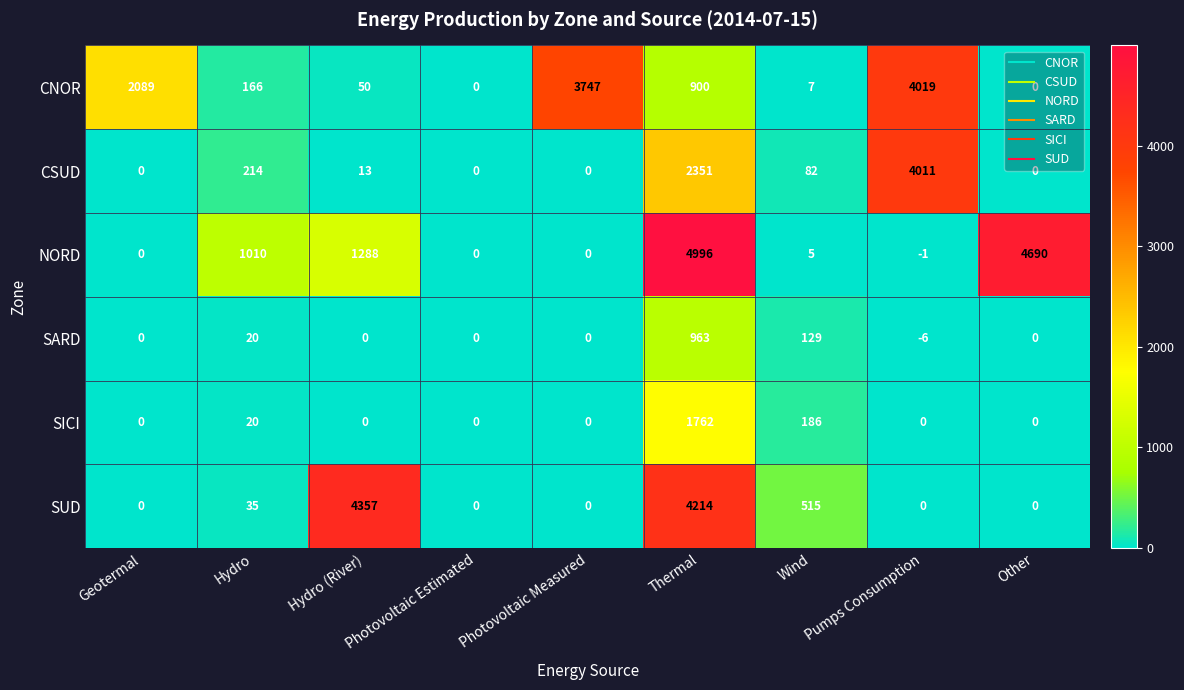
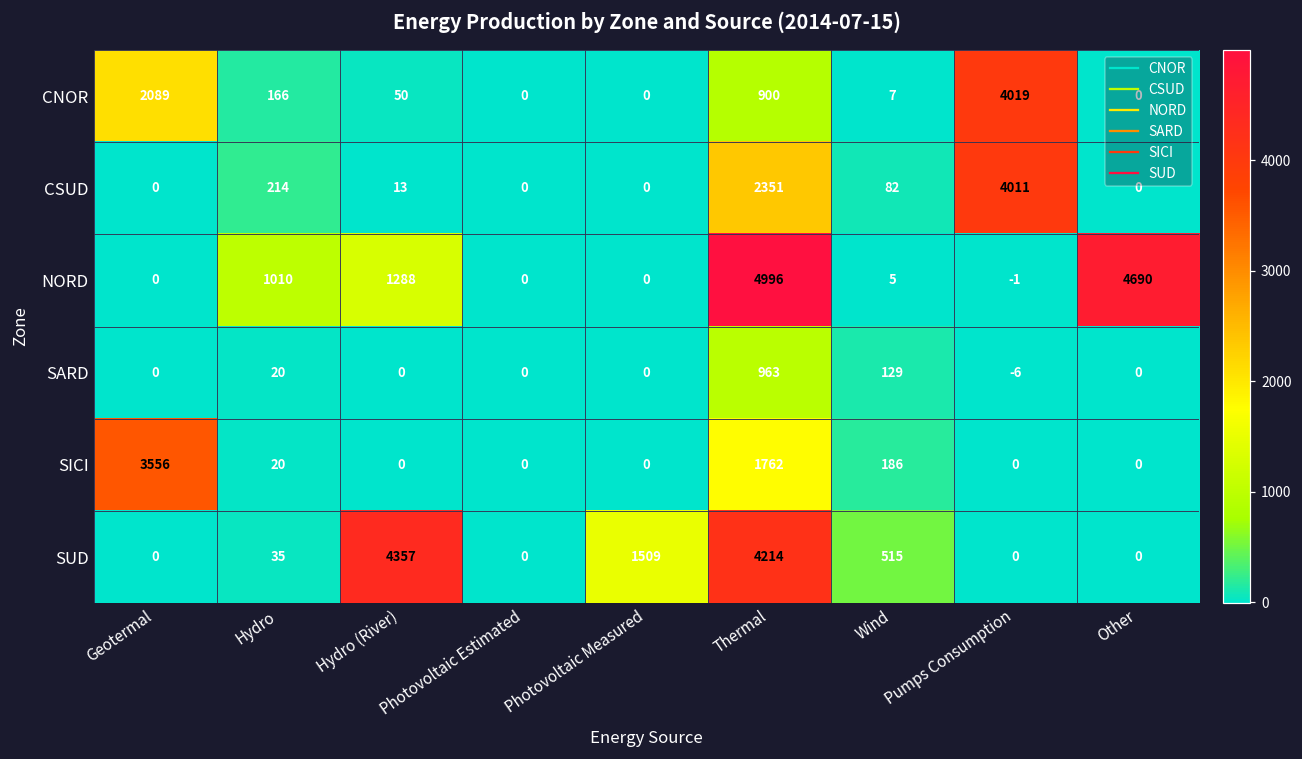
  {
    "CNOR": {
      "Geotermal": 2089,
      "Hydro": 166,
      "Hydro (River)": 50,
      "Photovoltaic Estimated": 0,
-     "Photovoltaic Measured": 3747,
+     "Photovoltaic Measured": 0,
      "Thermal": 900,
      "Wind": 7,
      "Pumps Consumption": 4019
    },
    "CSUD": {
      "Geotermal": 0,
      "Hydro": 214,
      "Hydro (River)": 13,
      "Photovoltaic Estimated": 0,
      "Photovoltaic Measured": 0,
      "Thermal": 2351,
      "Wind": 82,
      "Pumps Consumption": 4011
    },
    "NORD": {
      "Geotermal": 0,
      "Hydro": 1010,
      "Hydro (River)": 1288,
      "Photovoltaic Estimated": 0,
      "Photovoltaic Measured": 0,
      "Thermal": 4996,
      "Wind": 5,
      "Pumps Consumption": -1,
      "Other": 4690
    },
    "SARD": {
      "Geotermal": 0,
      "Hydro": 20,
      "Hydro (River)": 0,
      "Photovoltaic Estimated": 0,
      "Photovoltaic Measured": 0,
      "Thermal": 963,
      "Wind": 129,
      "Pumps Consumption": -6,
      "Other": 0
    },
    "SICI": {
-     "Geotermal": 0,
+     "Geotermal": 3556,
      "Hydro": 20,
      "Hydro (River)": 0,
      "Photovoltaic Estimated": 0,
      "Photovoltaic Measured": 0,
      "Thermal": 1762,
      "Wind": 186,
      "Pumps Consumption": 0,
      "Other": 0
    },
    "SUD": {
      "Geotermal": 0,
      "Hydro": 35,
      "Hydro (River)": 4357,
      "Photovoltaic Estimated": 0,
-     "Photovoltaic Measured": 0,
+     "Photovoltaic Measured": 1509,
      "Thermal": 4214,
      "Wind": 515,
      "Pumps Consumption": 0,
      "Other": 0
    }
  }
